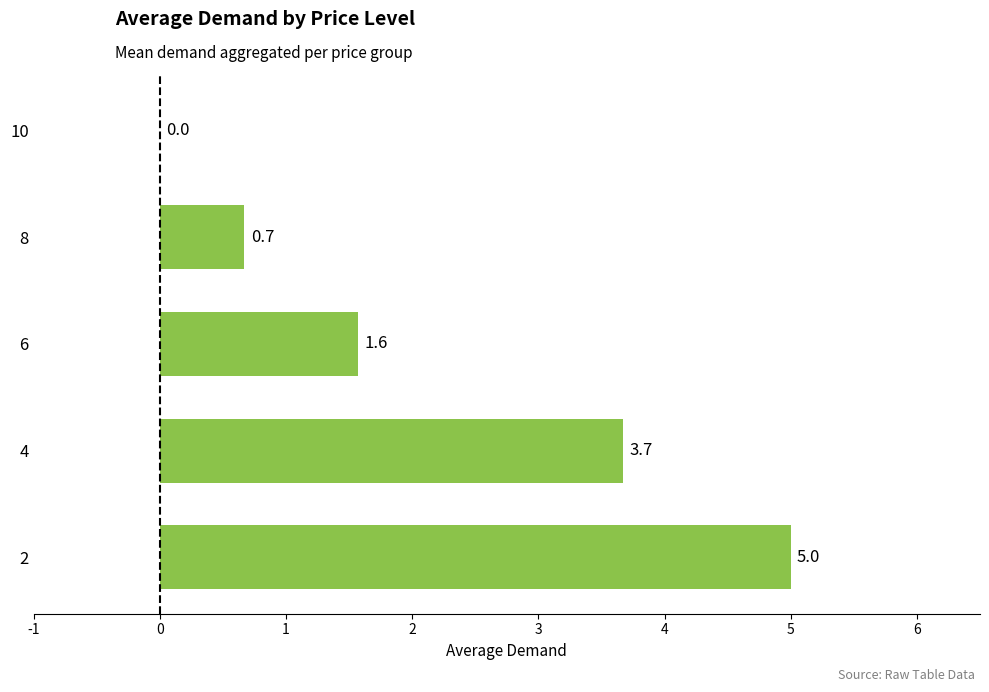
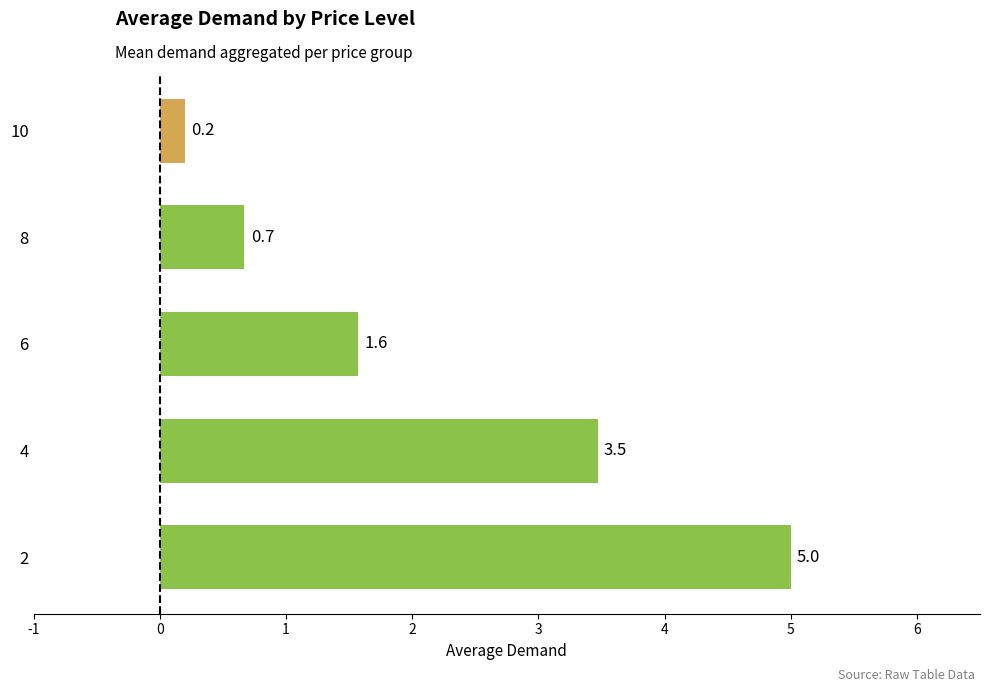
  {
-   "10": 0.0,
+   "10": 0.2,
    "8": 0.7,
    "6": 1.6,
-   "4": 3.7,
+   "4": 3.5,
    "2": 5.0
  }
